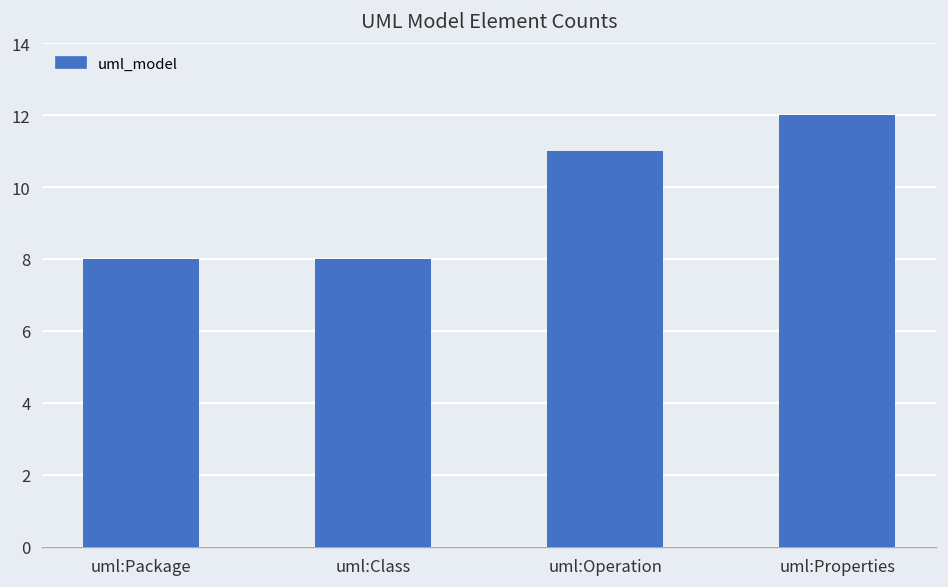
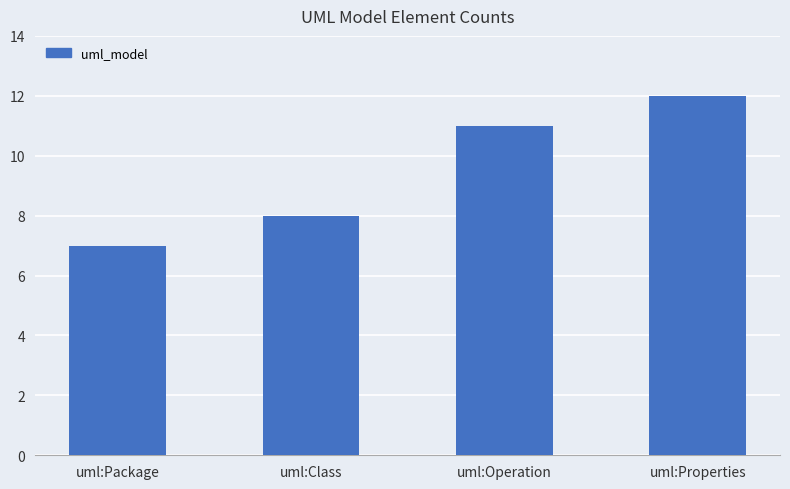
  {
-   "uml:Package": 8,
+   "uml:Package": 7,
    "uml:Class": 8,
    "uml:Operation": 11,
    "uml:Properties": 12
  }
